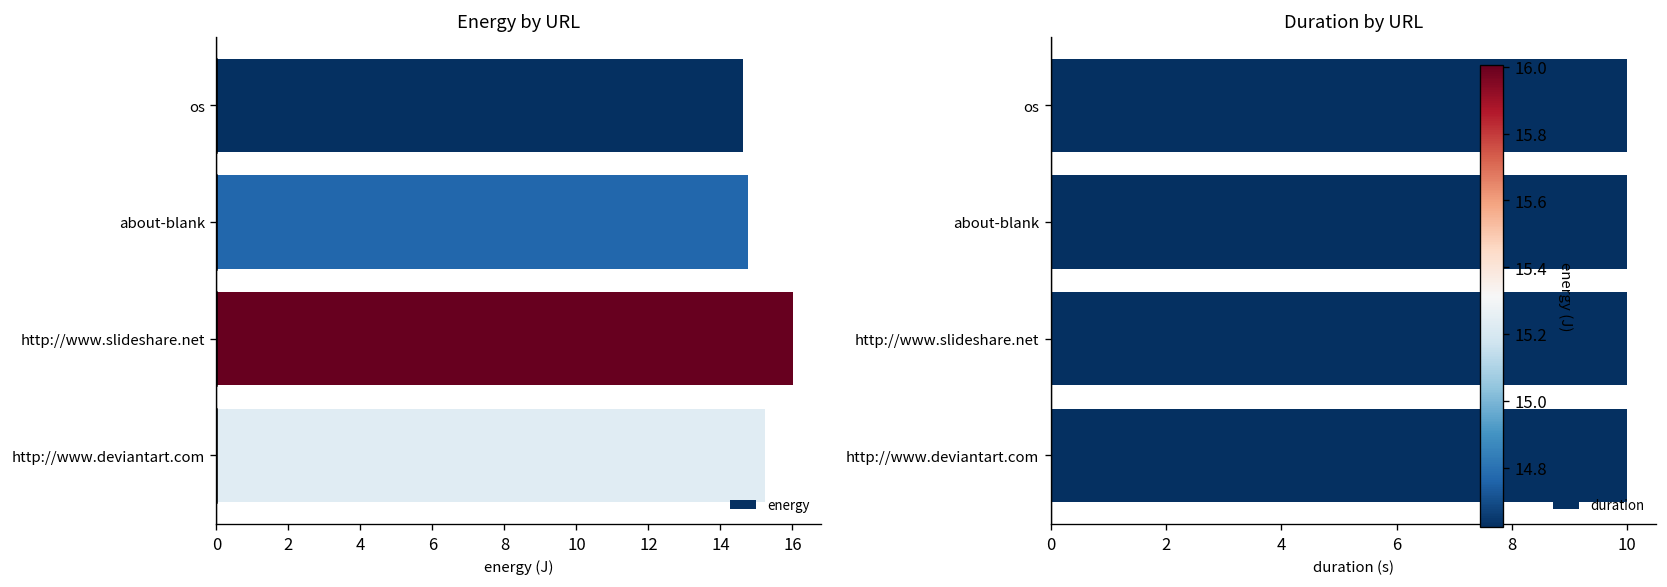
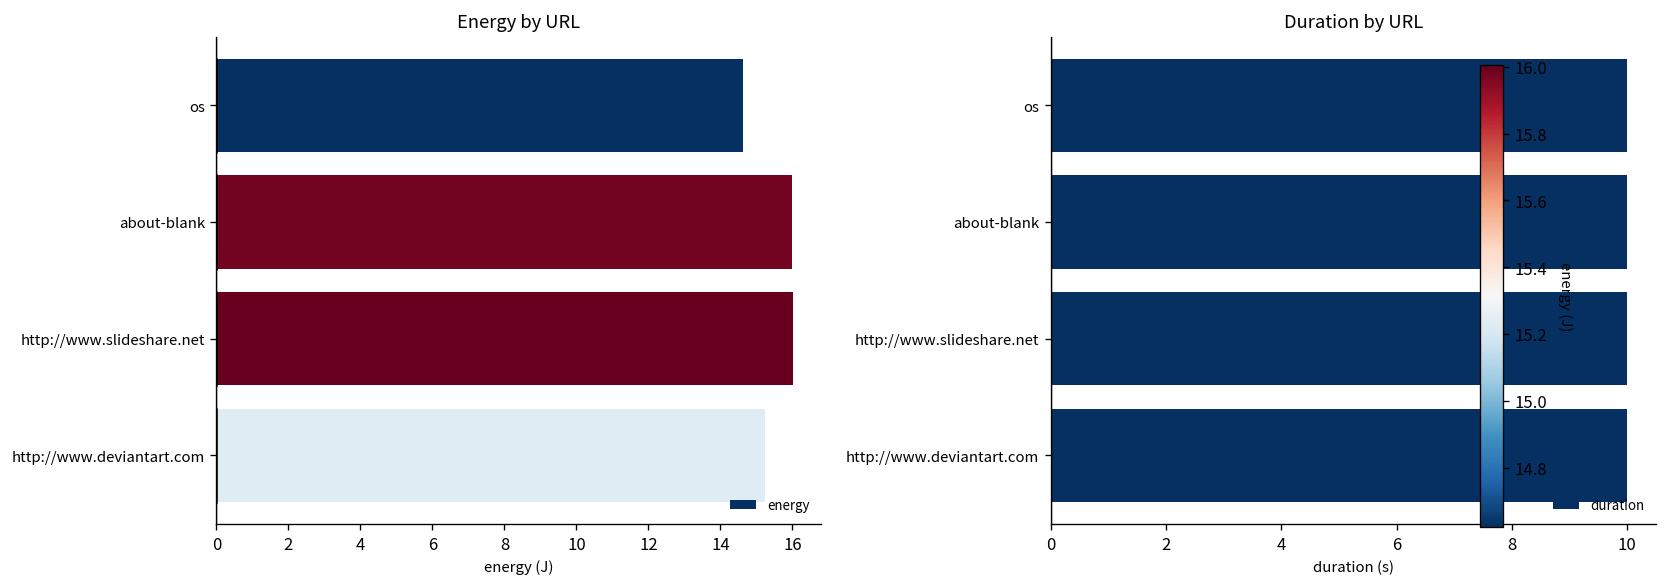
  {
    "Energy by URL": {
      "energy": {
        "os": 14.6,
-       "about-blank": 14.8,
+       "about-blank": 16.0,
        "http://www.slideshare.net": 16.0,
        "http://www.deviantart.com": 15.2
      }
    },
    "Duration by URL": {
      "os": 10.0,
      "about-blank": 10.0,
      "http://www.slideshare.net": 10.0,
      "http://www.deviantart.com": 10.0
    }
  }
